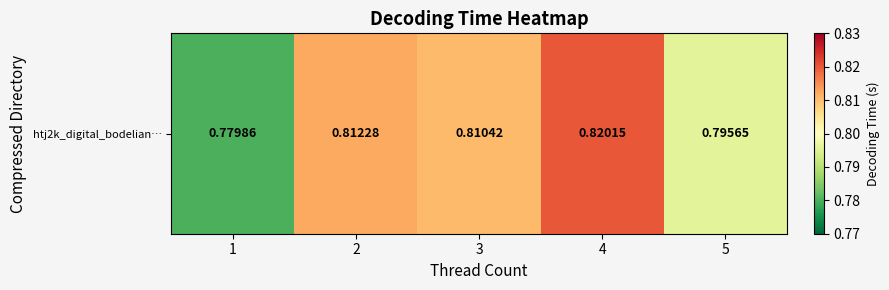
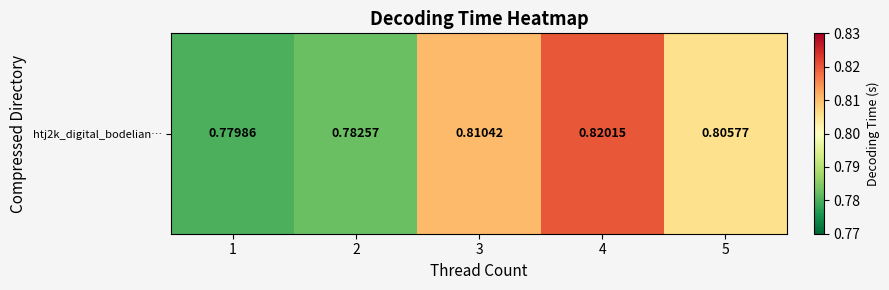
  {
    "htj2k_digital_bodelian…": {
      "1": 0.77986,
-     "2": 0.81228,
+     "2": 0.78257,
      "3": 0.81042,
      "4": 0.82015,
-     "5": 0.79565
+     "5": 0.80577
    }
  }
